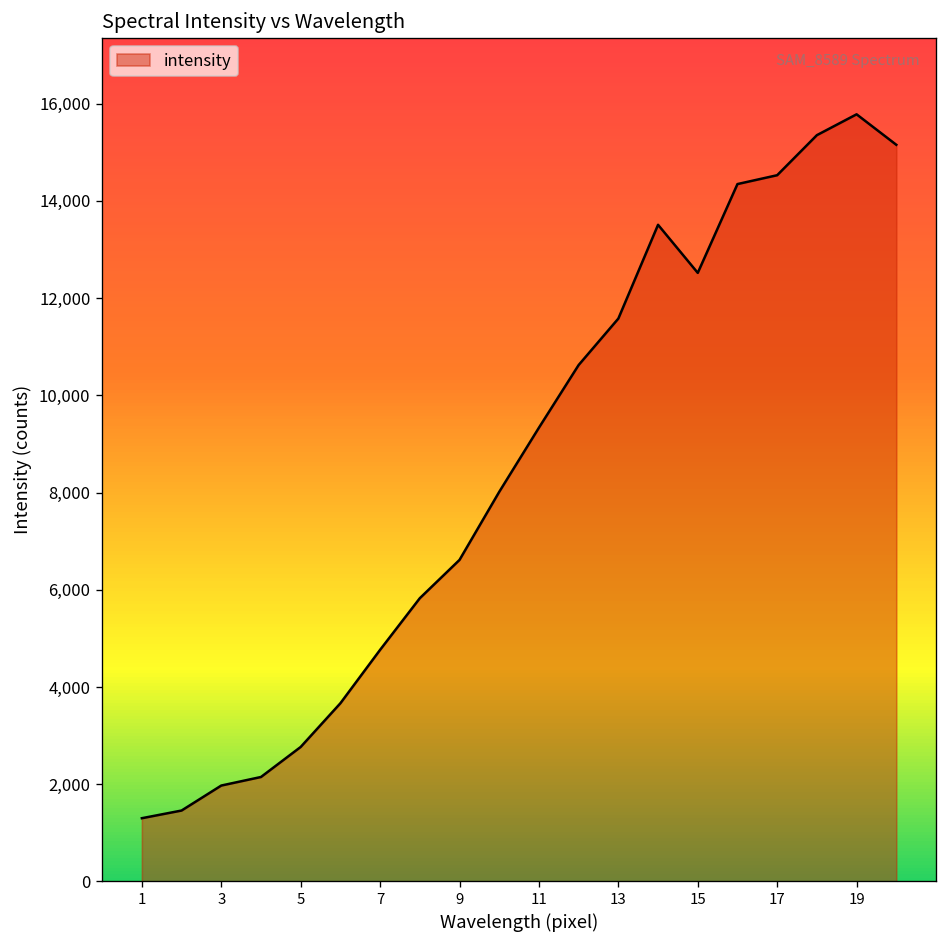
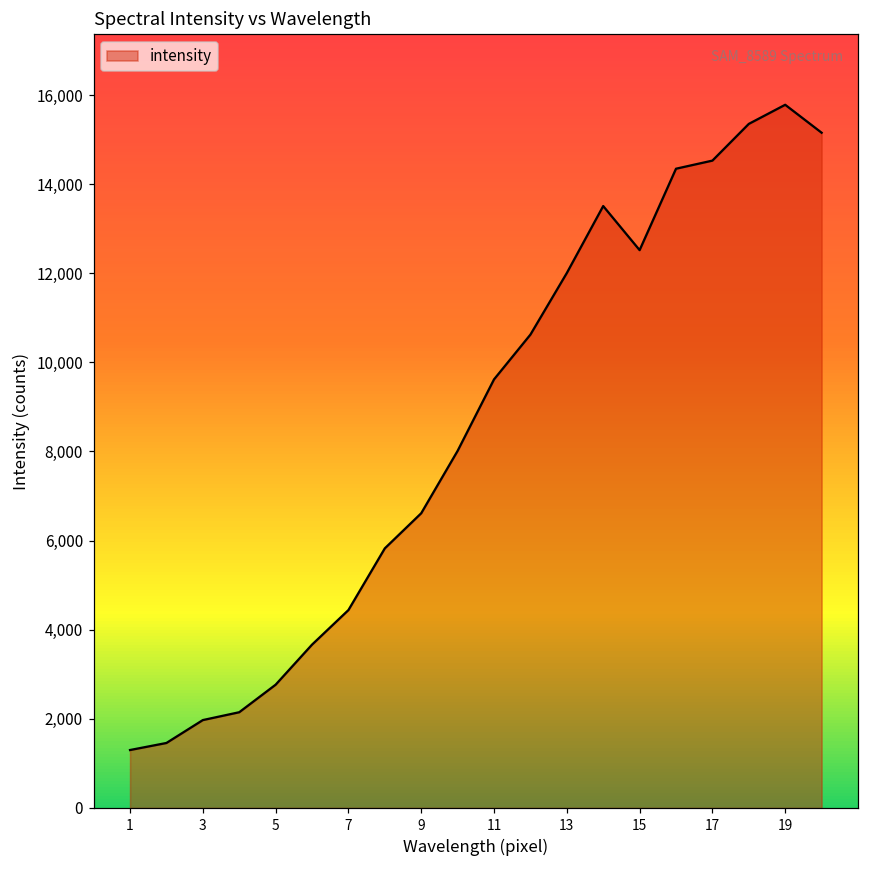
  {
    "1": "1,300",
    "3": "2,000",
    "5": "2,800",
-   "7": "4,800",
+   "7": "4,400",
    "9": "6,600",
-   "11": "9,300",
-   "13": "11,600",
+   "11": "9,600",
+   "13": "12,000",
    "15": "12,500",
    "17": "14,500",
    "19": "15,800"
  }
